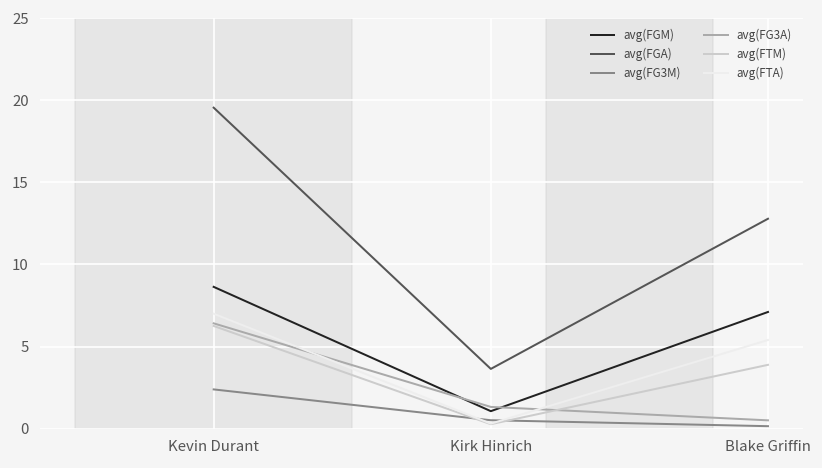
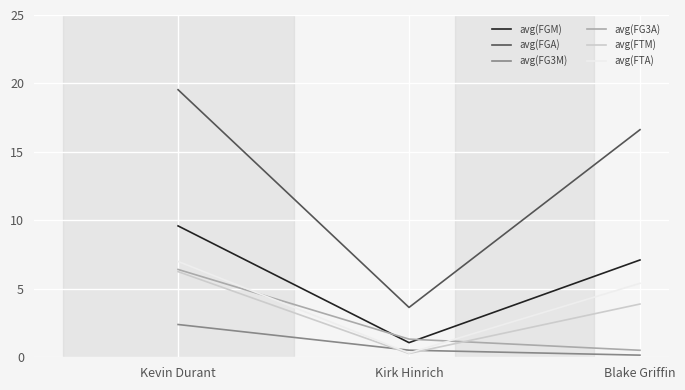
  {
    "avg(FGM)": {
-     "Kevin Durant": 8.6,
+     "Kevin Durant": 9.6,
      "Kirk Hinrich": 1.1,
      "Blake Griffin": 7.1
    },
    "avg(FGA)": {
      "Kevin Durant": 19.5,
      "Kirk Hinrich": 3.6,
-     "Blake Griffin": 12.8
+     "Blake Griffin": 16.6
    }
  }
